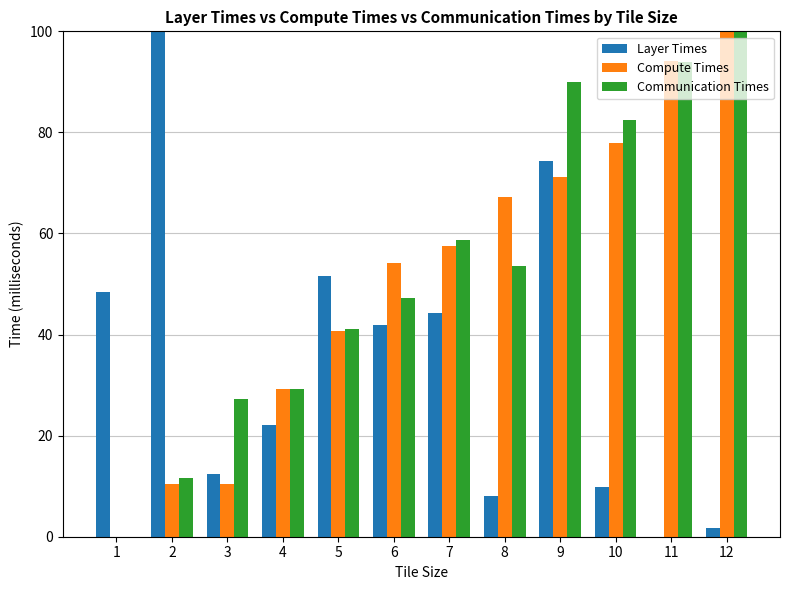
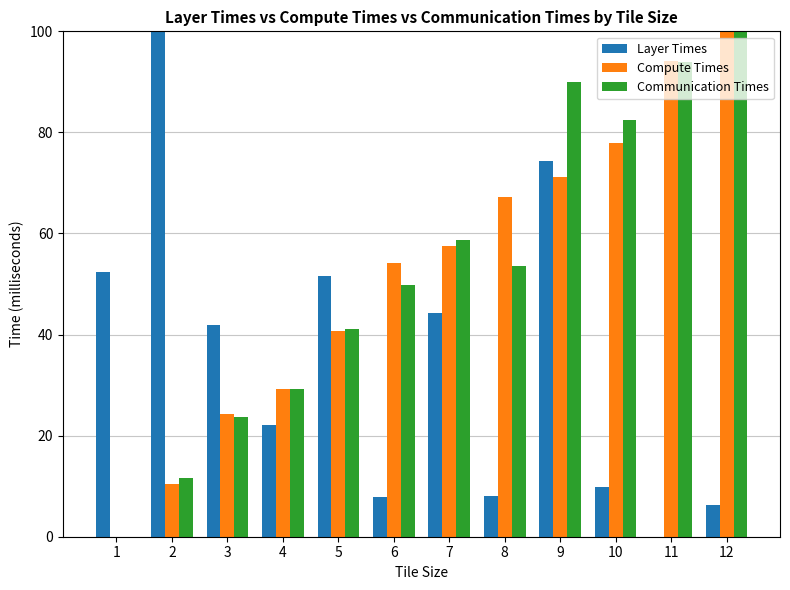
  {
    "Layer Times": {
-     "1": 48,
+     "1": 52,
      "2": 100,
-     "3": 12,
+     "3": 42,
      "4": 22,
      "5": 52,
-     "6": 42,
+     "6": 8,
      "7": 44,
      "8": 8,
      "9": 74,
      "10": 10,
      "11": 0,
-     "12": 2
+     "12": 6
    },
    "Compute Times": {
      "1": 0,
      "2": 10,
-     "3": 10,
+     "3": 24,
      "4": 29,
      "5": 41,
      "6": 54,
      "7": 58,
      "8": 67,
      "9": 71,
      "10": 78,
      "12": 100
    },
    "Communication Times": {
      "1": 0,
      "2": 12,
-     "3": 27,
+     "3": 24,
      "4": 29,
      "5": 41,
-     "6": 47,
+     "6": 50,
      "7": 59,
      "8": 54,
      "9": 90,
      "10": 82,
      "12": 100
    }
  }
